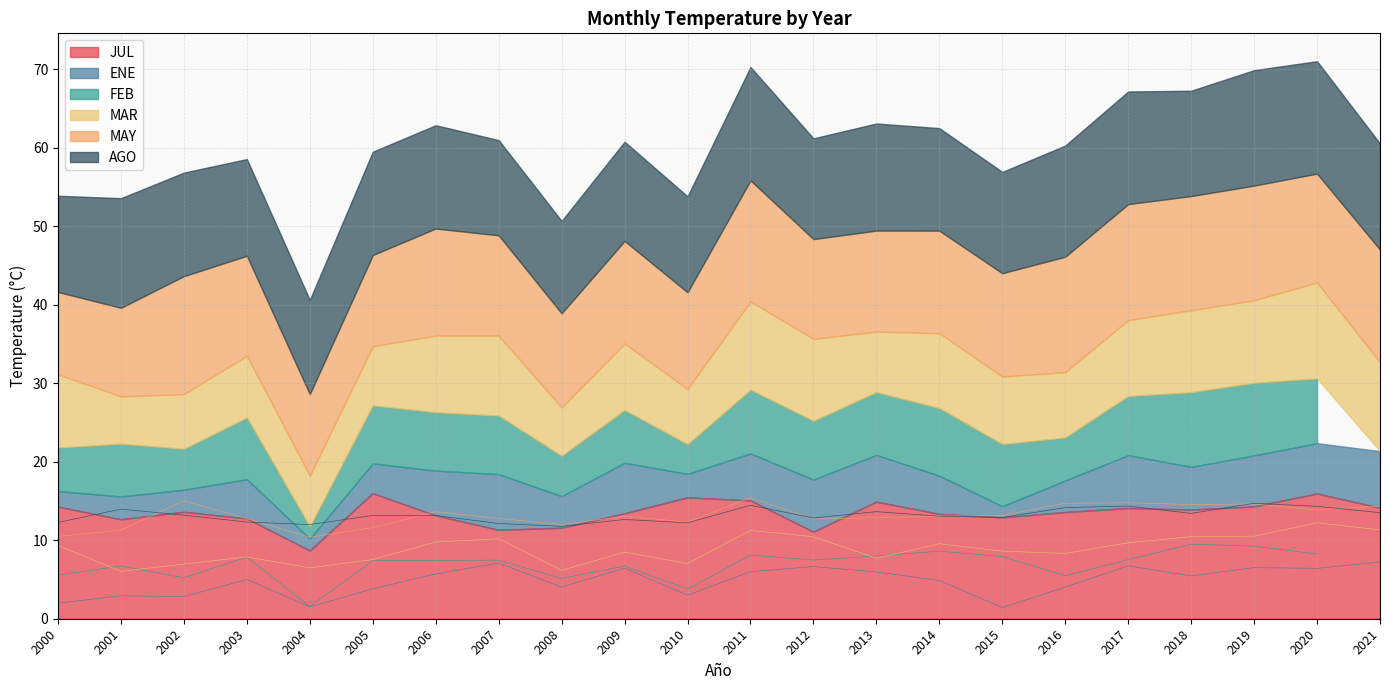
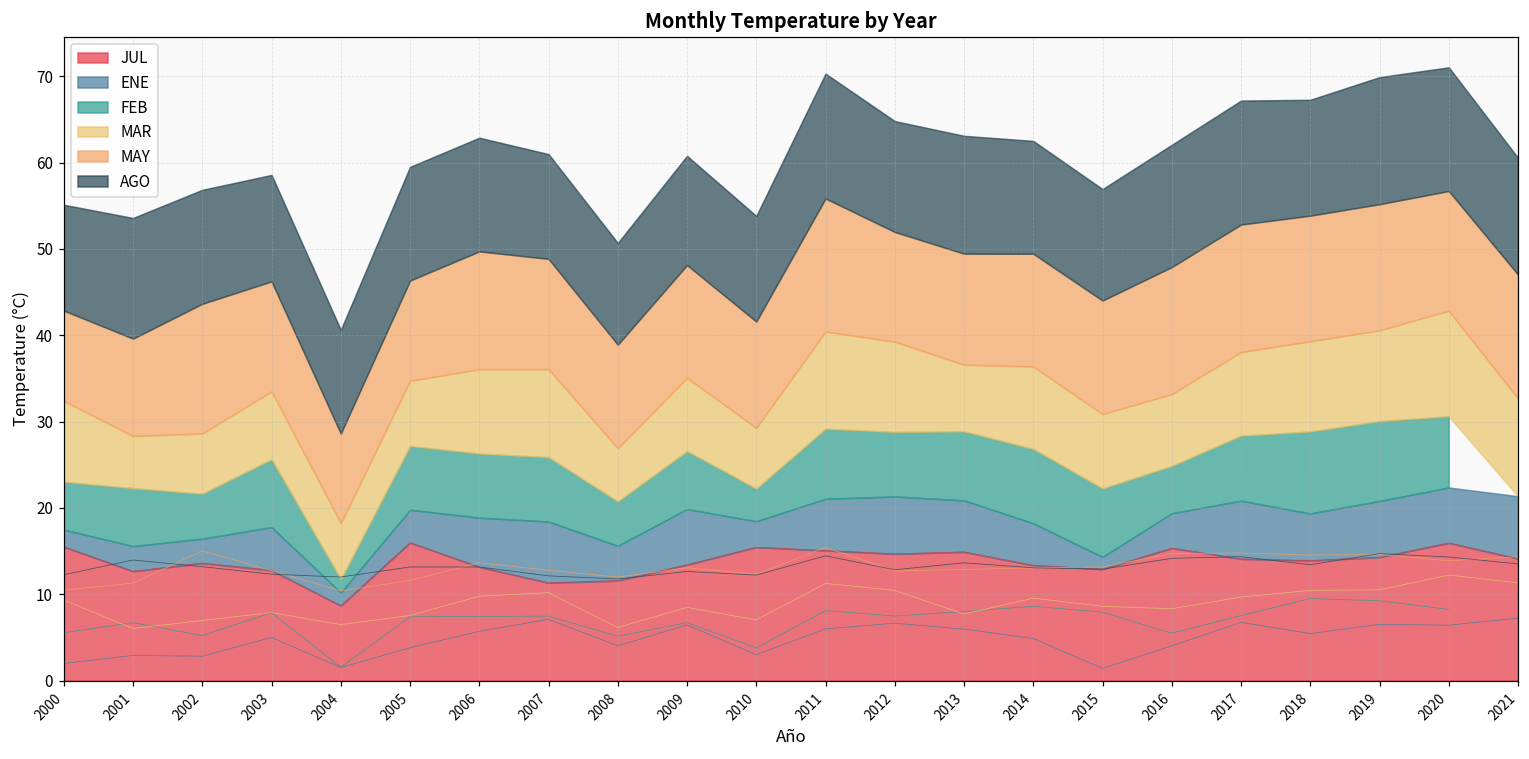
  {
    "JUL": {
-     "2000": 14,
+     "2000": 15,
      "2001": 13,
      "2002": 14,
      "2004": 9,
      "2005": 16,
      "2007": 11,
      "2009": 13,
      "2010": 15,
      "2011": 15,
-     "2012": 11,
+     "2012": 15,
      "2013": 15,
-     "2016": 14,
+     "2016": 15,
      "2018": 14,
      "2019": 14,
      "2020": 16
    }
  }
